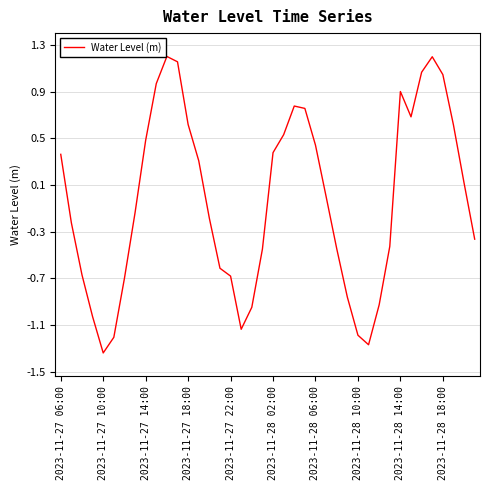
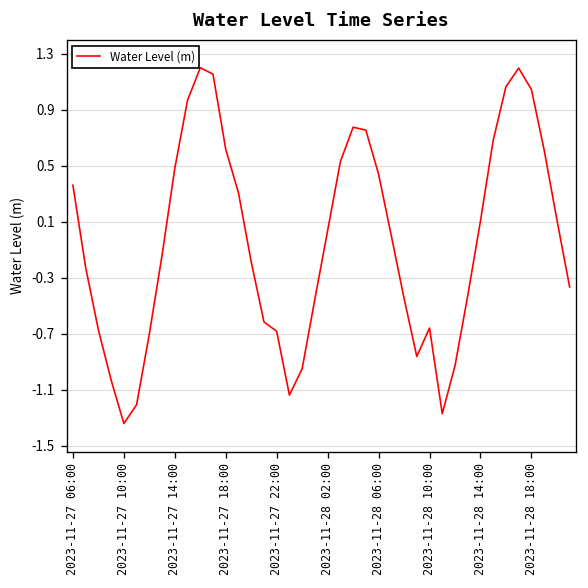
  {
    "2023-11-27 06:00": 0.36,
    "2023-11-27 10:00": -1.34,
    "2023-11-27 14:00": 0.48,
    "2023-11-27 18:00": 0.62,
    "2023-11-27 22:00": -0.68,
-   "2023-11-28 02:00": 0.38,
+   "2023-11-28 02:00": 0.04,
    "2023-11-28 06:00": 0.44,
-   "2023-11-28 10:00": -1.19,
-   "2023-11-28 14:00": 0.90,
+   "2023-11-28 10:00": -0.66,
+   "2023-11-28 14:00": 0.11,
    "2023-11-28 18:00": 1.05
  }
